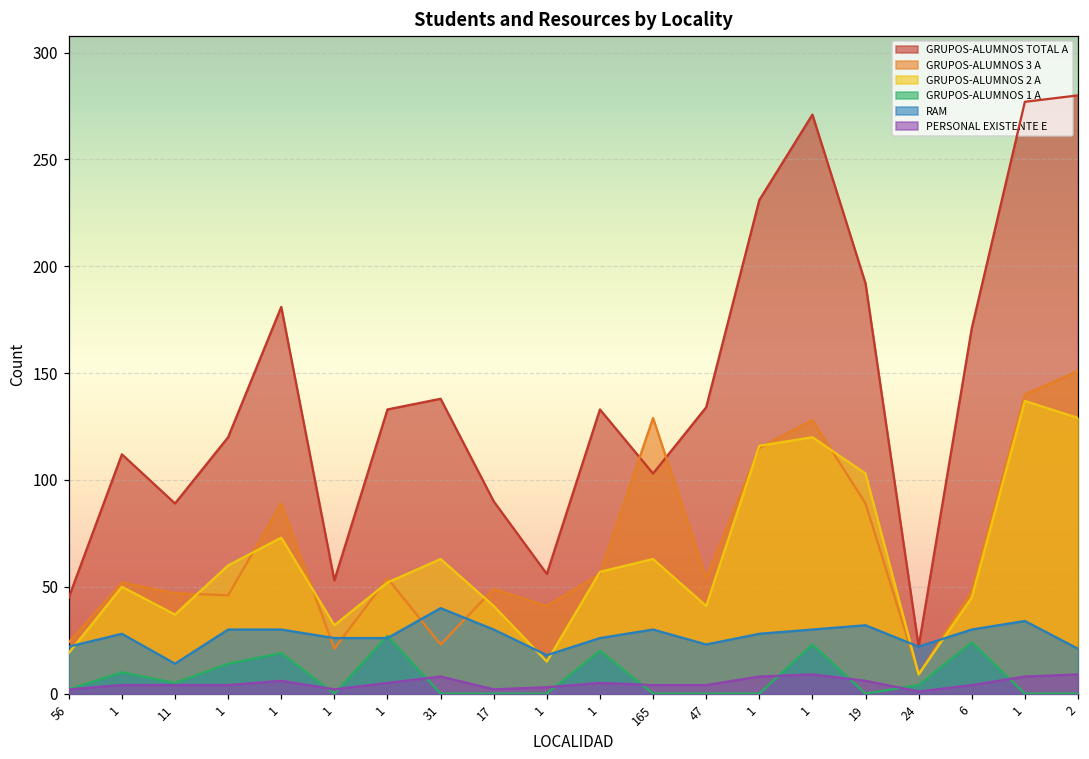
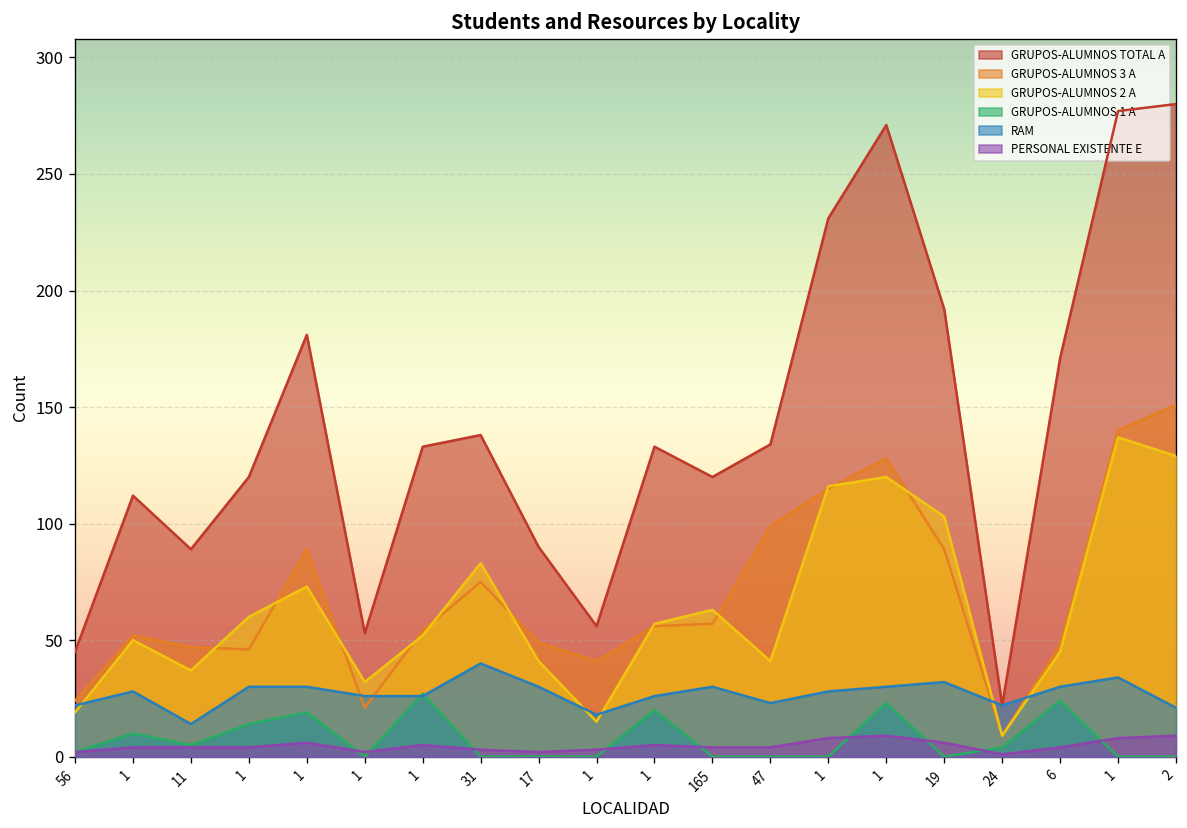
  {
    "GRUPOS-ALUMNOS TOTAL A": {
      "56": 45,
      "11": 89,
      "31": 138,
      "17": 90,
-     "165": 103,
+     "165": 120,
      "47": 134,
      "19": 192,
      "6": 171,
      "2": 280
    },
    "GRUPOS-ALUMNOS 3 A": {
      "56": 24,
      "11": 47,
-     "31": 23,
+     "31": 75,
      "17": 49,
-     "165": 129,
-     "47": 54,
+     "165": 57,
+     "47": 99,
      "19": 89,
      "6": 48,
      "2": 151
    },
    "GRUPOS-ALUMNOS 2 A": {
      "56": 19,
      "11": 37,
-     "31": 63,
+     "31": 83,
      "17": 41,
      "165": 63,
      "47": 41,
      "19": 103,
      "6": 45,
      "2": 129
    },
    "GRUPOS-ALUMNOS 1 A": {
      "31": 0,
      "17": 0,
      "165": 0,
      "47": 0,
      "19": 0,
      "24": 4,
      "6": 24,
      "2": 0
    },
    "RAM": {
      "56": 22,
      "11": 14,
      "31": 40,
      "17": 30,
      "165": 30,
      "47": 23,
      "19": 32,
      "6": 30,
      "2": 21
    },
    "PERSONAL EXISTENTE E": {
-     "31": 8,
+     "31": 3,
      "17": 2,
      "165": 4,
      "47": 4,
      "19": 6,
      "24": 1,
      "6": 4,
      "2": 9
    }
  }
